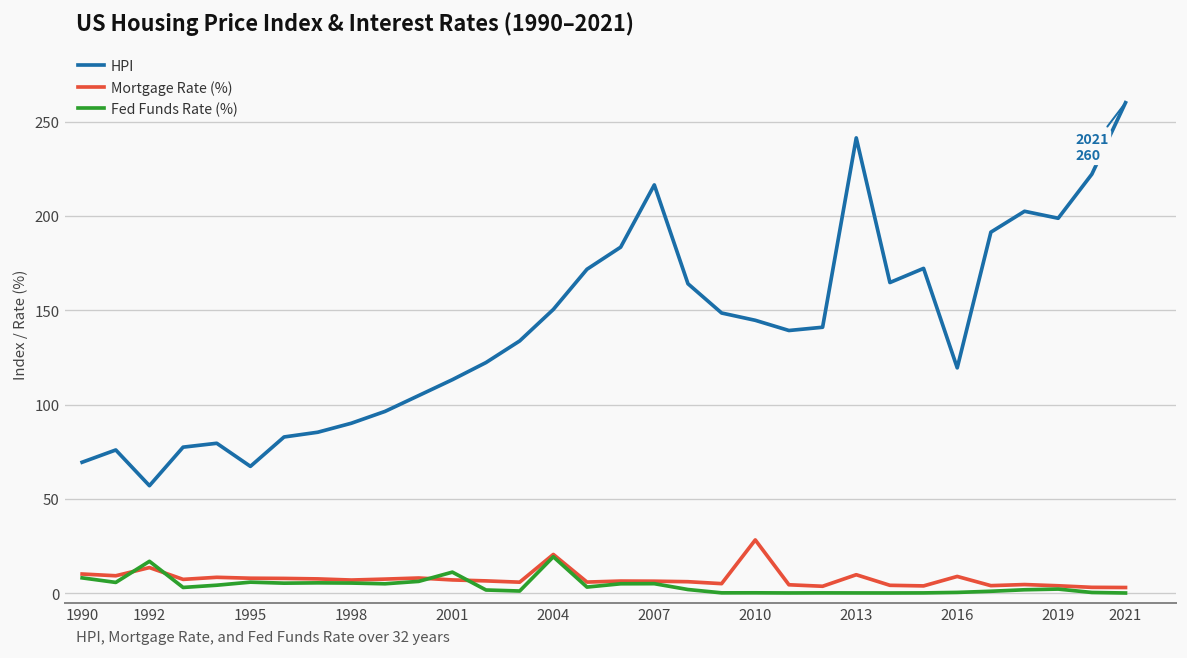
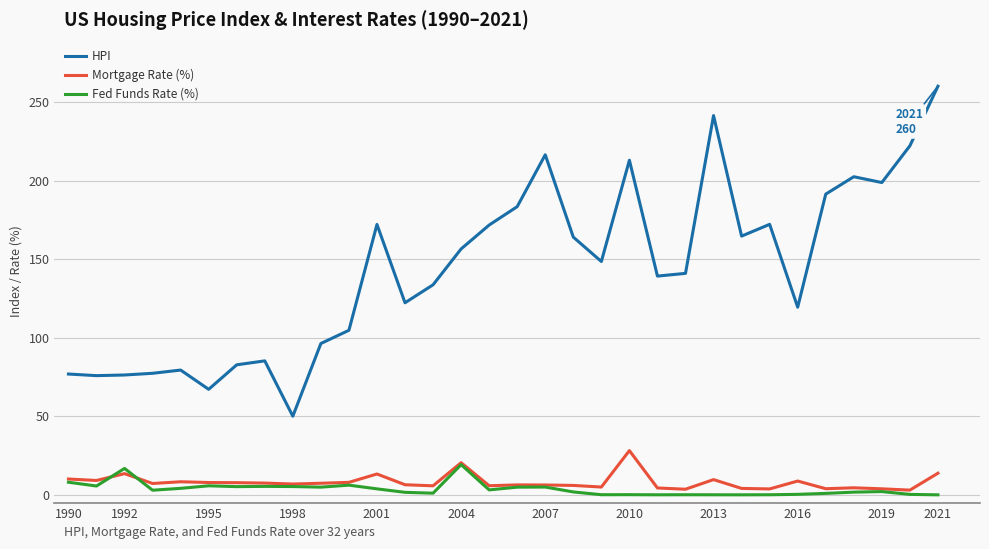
  {
    "HPI": {
-     "1990": 69,
-     "1992": 57,
+     "1990": 77,
+     "1992": 76,
      "1995": 67,
-     "1998": 90,
-     "2001": 113,
-     "2004": 150,
+     "1998": 50,
+     "2001": 172,
+     "2004": 157,
      "2007": 216,
-     "2010": 145,
+     "2010": 213,
      "2013": 241,
      "2016": 119,
      "2019": 199
    },
    "Mortgage Rate (%)": {
      "1990": 10,
      "1992": 14,
      "1995": 8,
-     "2001": 7,
+     "2001": 13,
      "2010": 28,
      "2013": 10,
      "2016": 9,
      "2019": 4,
-     "2021": 3
+     "2021": 14
    },
    "Fed Funds Rate (%)": {
      "1990": 8,
      "1992": 17,
      "1995": 6,
-     "2001": 11,
+     "2001": 4,
      "2010": 0,
      "2013": 0,
      "2016": 0,
      "2019": 2,
      "2021": 0
    }
  }
